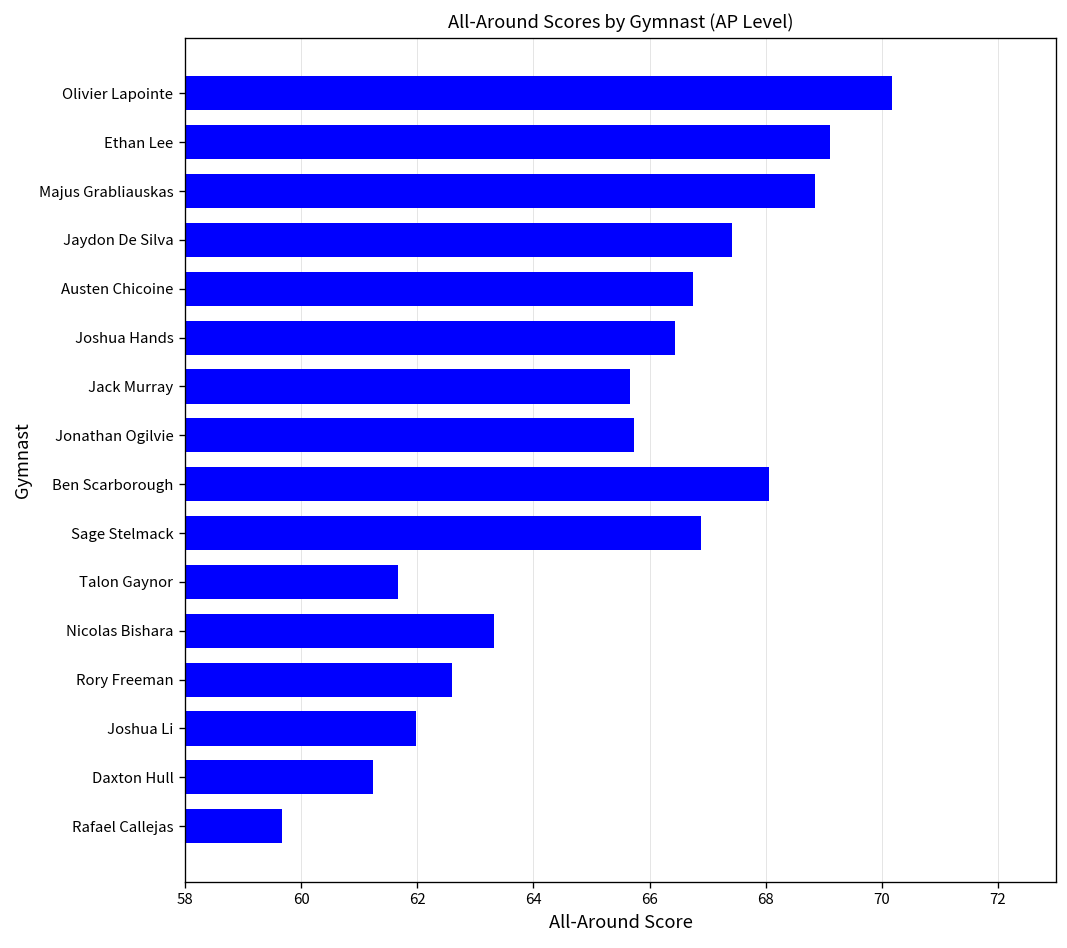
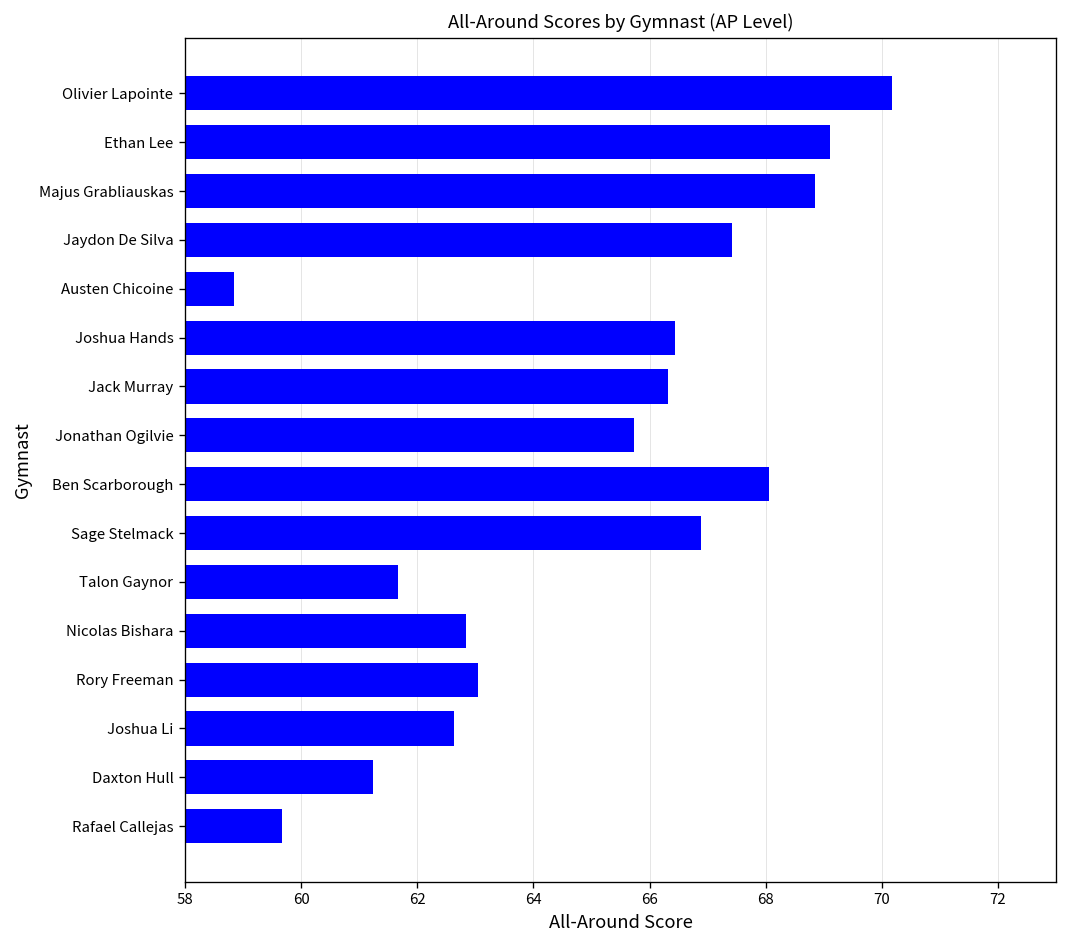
  {
    "Olivier Lapointe": 70.2,
    "Ethan Lee": 69.1,
    "Majus Grabliauskas": 68.9,
    "Jaydon De Silva": 67.4,
-   "Austen Chicoine": 66.7,
+   "Austen Chicoine": 58.8,
    "Joshua Hands": 66.4,
-   "Jack Murray": 65.7,
+   "Jack Murray": 66.3,
    "Jonathan Ogilvie": 65.7,
    "Ben Scarborough": 68.1,
    "Sage Stelmack": 66.9,
    "Talon Gaynor": 61.7,
-   "Nicolas Bishara": 63.3,
-   "Rory Freeman": 62.6,
-   "Joshua Li": 62.0,
+   "Nicolas Bishara": 62.8,
+   "Rory Freeman": 63.0,
+   "Joshua Li": 62.6,
    "Daxton Hull": 61.2,
    "Rafael Callejas": 59.7
  }
